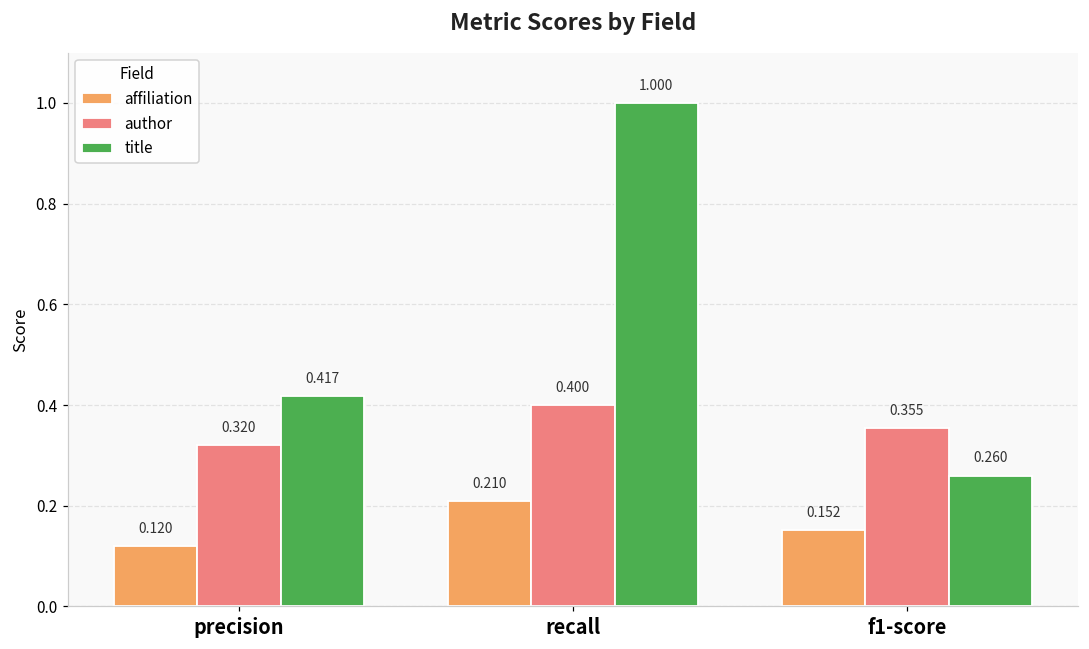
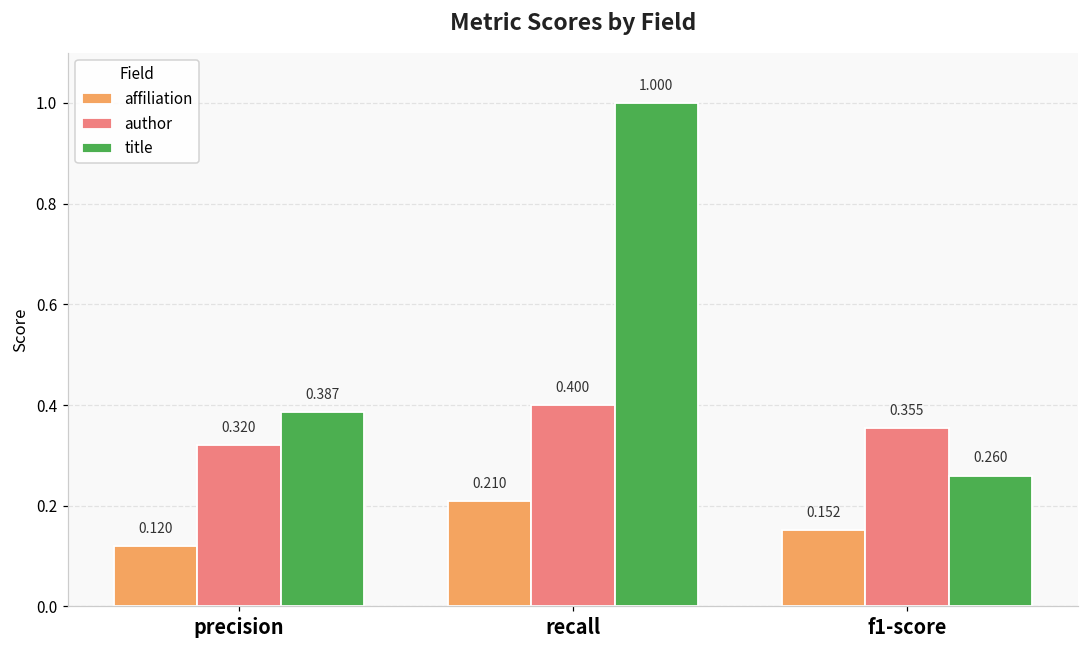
  {
    "title": {
-     "precision": 0.417,
+     "precision": 0.387,
      "recall": 1.000,
      "f1-score": 0.260
    }
  }
